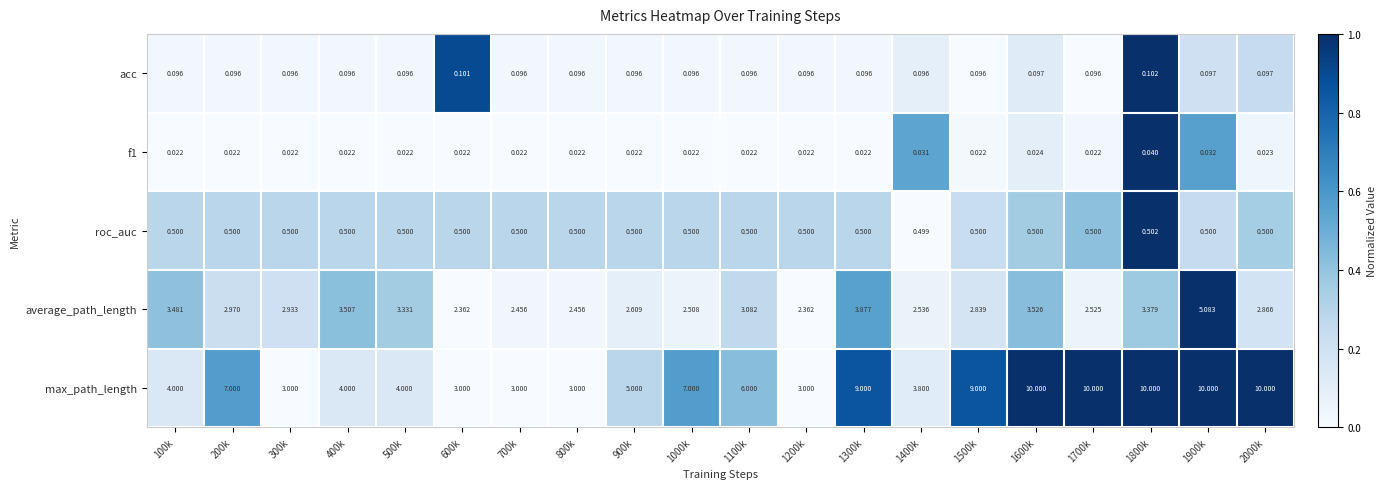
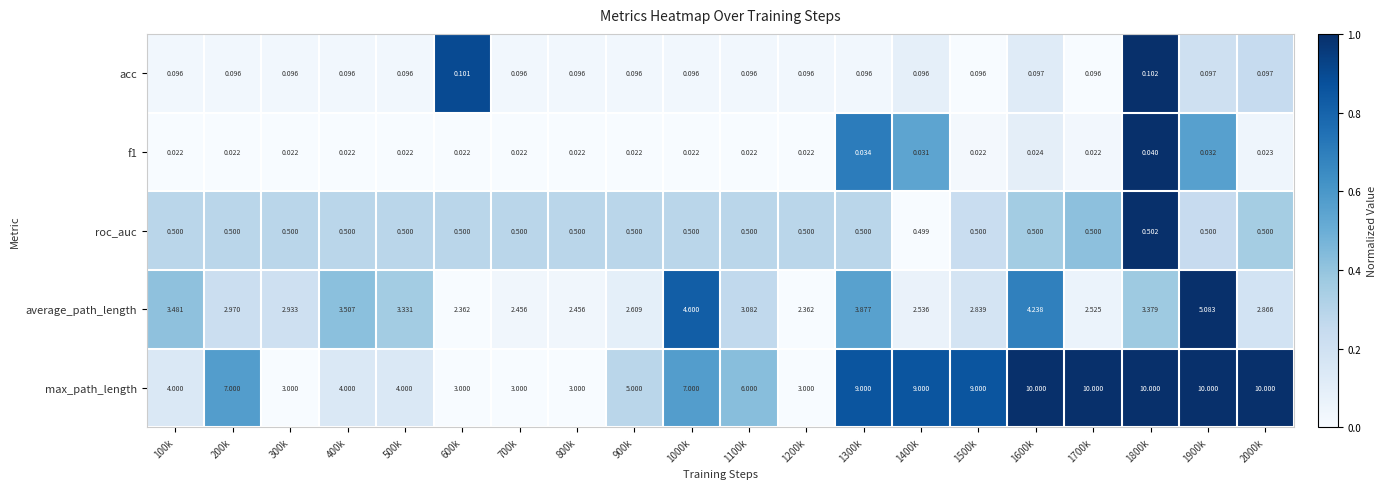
  {
    "acc": {
      "100k": 0.096,
      "200k": 0.096,
      "300k": 0.096,
      "400k": 0.096,
      "500k": 0.096,
      "600k": 0.101,
      "700k": 0.096,
      "800k": 0.096,
      "900k": 0.096,
      "1000k": 0.096,
      "1100k": 0.096,
      "1200k": 0.096,
      "1300k": 0.096,
      "1400k": 0.096,
      "1500k": 0.096,
      "1600k": 0.097,
      "1700k": 0.096,
      "1800k": 0.102,
      "1900k": 0.097,
      "2000k": 0.097
    },
    "f1": {
      "100k": 0.022,
      "200k": 0.022,
      "300k": 0.022,
      "400k": 0.022,
      "500k": 0.022,
      "600k": 0.022,
      "700k": 0.022,
      "800k": 0.022,
      "900k": 0.022,
      "1000k": 0.022,
      "1100k": 0.022,
      "1200k": 0.022,
-     "1300k": 0.022,
+     "1300k": 0.034,
      "1400k": 0.031,
      "1500k": 0.022,
      "1600k": 0.024,
      "1700k": 0.022,
      "1800k": 0.040,
      "1900k": 0.032,
      "2000k": 0.023
    },
    "roc_auc": {
      "100k": 0.500,
      "200k": 0.500,
      "300k": 0.500,
      "400k": 0.500,
      "500k": 0.500,
      "600k": 0.500,
      "700k": 0.500,
      "800k": 0.500,
      "900k": 0.500,
      "1000k": 0.500,
      "1100k": 0.500,
      "1200k": 0.500,
      "1300k": 0.500,
      "1400k": 0.499,
      "1500k": 0.500,
      "1600k": 0.500,
      "1700k": 0.500,
      "1800k": 0.502,
      "1900k": 0.500,
      "2000k": 0.500
    },
    "average_path_length": {
      "100k": 3.481,
      "200k": 2.970,
      "300k": 2.933,
      "400k": 3.507,
      "500k": 3.331,
      "600k": 2.362,
      "700k": 2.456,
      "800k": 2.456,
      "900k": 2.609,
-     "1000k": 2.508,
+     "1000k": 4.600,
      "1100k": 3.082,
      "1200k": 2.362,
      "1300k": 3.877,
      "1400k": 2.536,
      "1500k": 2.839,
-     "1600k": 3.526,
+     "1600k": 4.238,
      "1700k": 2.525,
      "1800k": 3.379,
      "1900k": 5.083,
      "2000k": 2.866
    },
    "max_path_length": {
      "100k": 4.000,
      "200k": 7.000,
      "300k": 3.000,
      "400k": 4.000,
      "500k": 4.000,
      "600k": 3.000,
      "700k": 3.000,
      "800k": 3.000,
      "900k": 5.000,
      "1000k": 7.000,
      "1100k": 6.000,
      "1200k": 3.000,
      "1300k": 9.000,
-     "1400k": 3.800,
+     "1400k": 9.000,
      "1500k": 9.000,
      "1600k": 10.000,
      "1700k": 10.000,
      "1800k": 10.000,
      "1900k": 10.000,
      "2000k": 10.000
    }
  }
